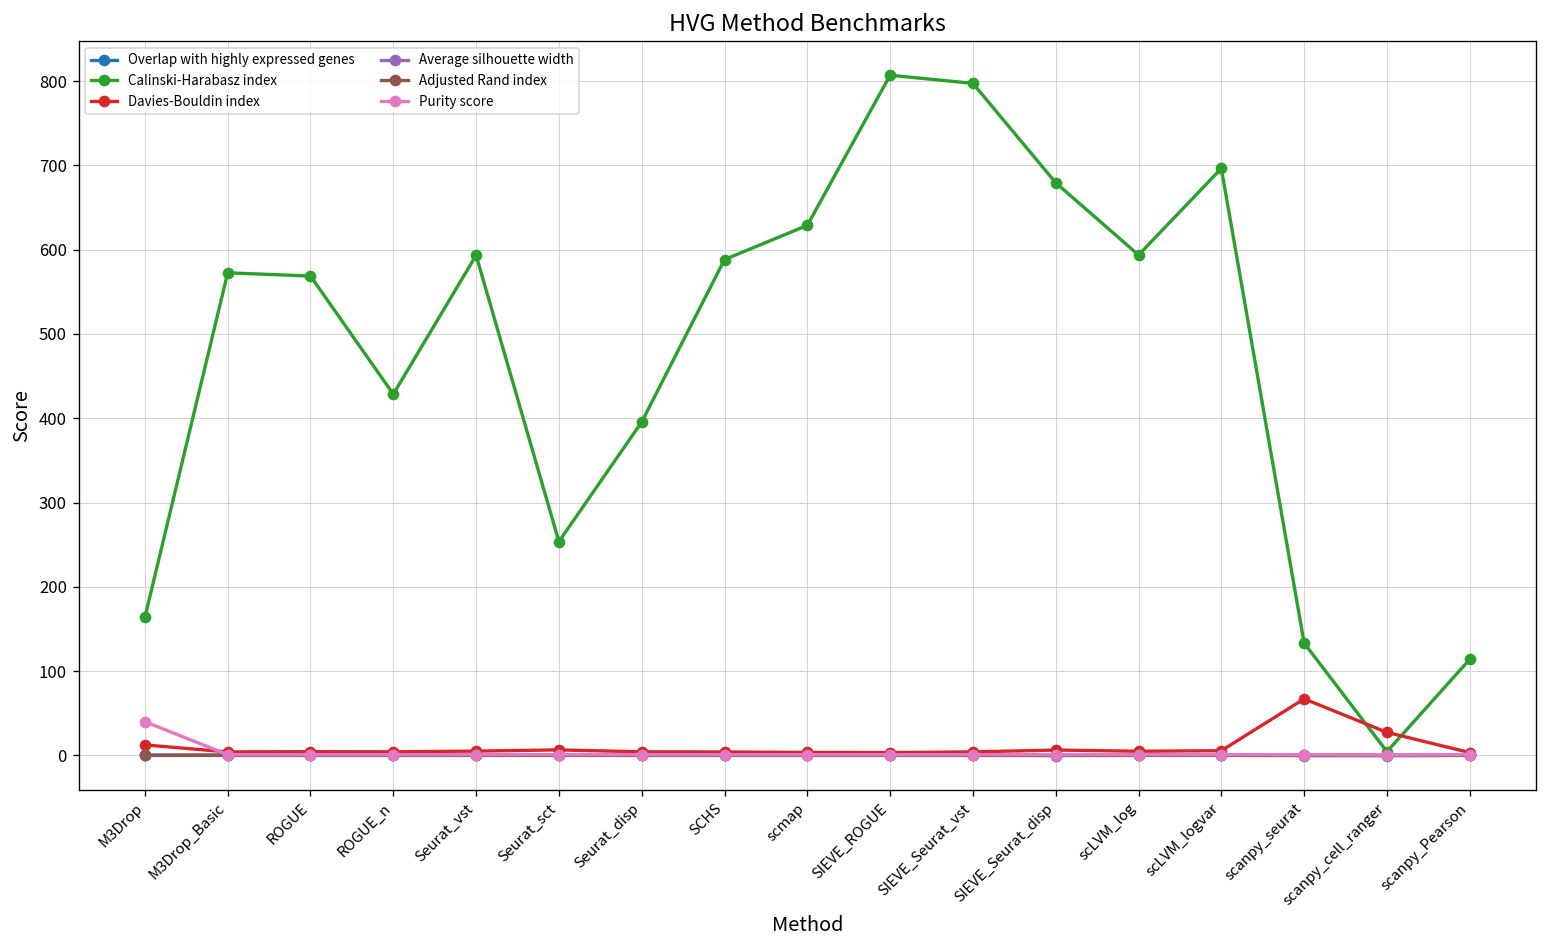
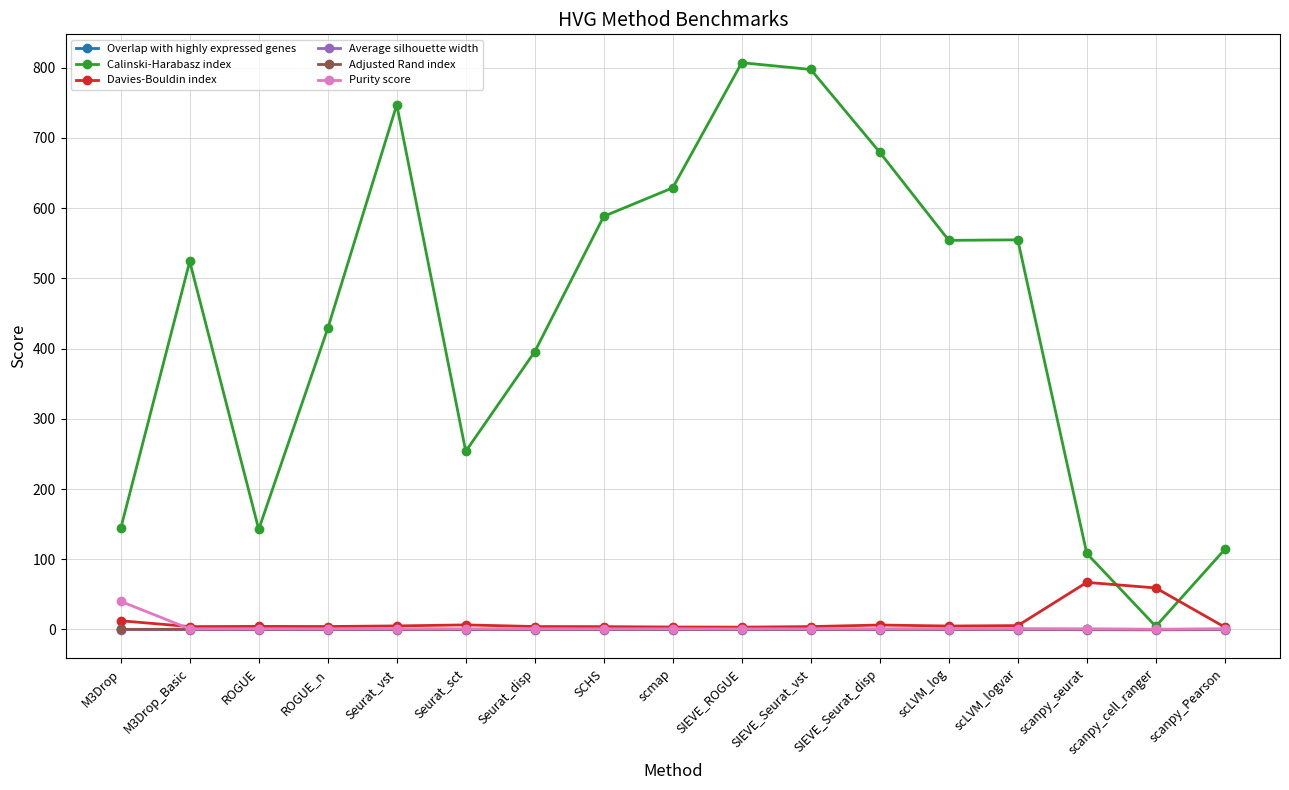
  {
    "Calinski-Harabasz index": {
-     "M3Drop": 160,
-     "M3Drop_Basic": 570,
-     "ROGUE": 570,
+     "M3Drop": 140,
+     "M3Drop_Basic": 520,
+     "ROGUE": 140,
      "ROGUE_n": 430,
-     "Seurat_vst": 590,
+     "Seurat_vst": 750,
      "Seurat_sct": 250,
      "Seurat_disp": 400,
      "SCHS": 590,
      "scmap": 630,
      "SIEVE_ROGUE": 810,
      "SIEVE_Seurat_vst": 800,
      "SIEVE_Seurat_disp": 680,
-     "scLVM_log": 590,
-     "scLVM_logvar": 700,
-     "scanpy_seurat": 130,
+     "scLVM_log": 550,
+     "scLVM_logvar": 550,
+     "scanpy_seurat": 110,
      "scanpy_cell_ranger": 0,
      "scanpy_Pearson": 110
    },
    "Davies-Bouldin index": {
      "M3Drop": 10,
      "Seurat_vst": 10,
      "Seurat_sct": 10,
      "SIEVE_Seurat_disp": 10,
      "scLVM_log": 0,
      "scLVM_logvar": 10,
      "scanpy_seurat": 70,
-     "scanpy_cell_ranger": 30
+     "scanpy_cell_ranger": 60
    },
    "Purity score": {
      "M3Drop": 40
    }
  }
